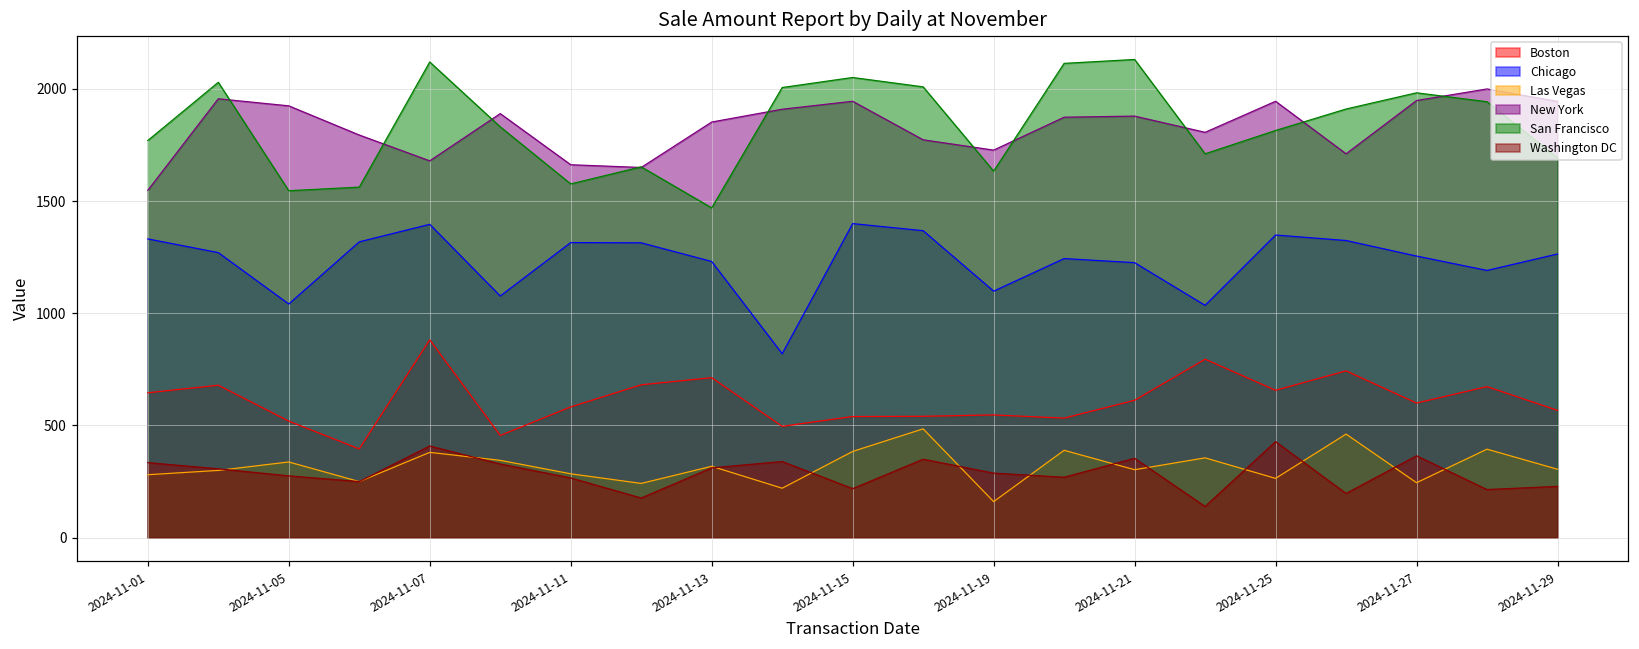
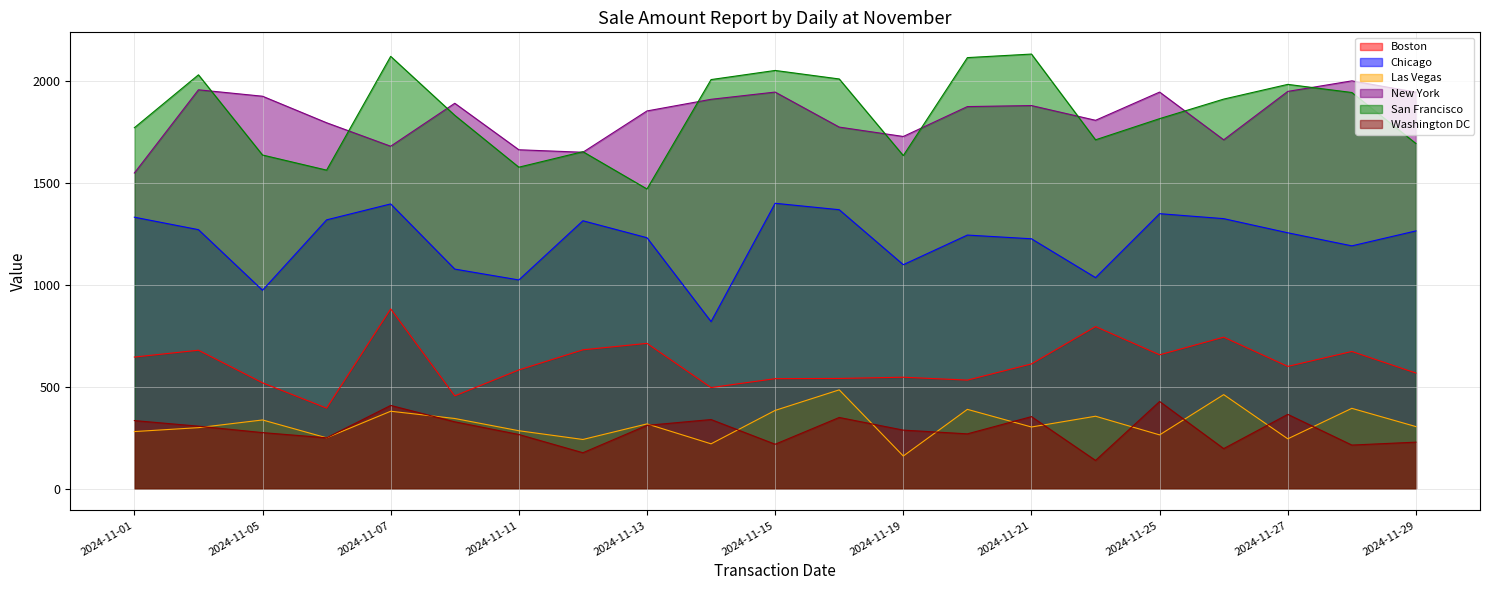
  {
    "Boston": {
      "2024-11-01": 650,
      "2024-11-05": 520,
      "2024-11-07": 880,
      "2024-11-11": 580,
      "2024-11-13": 710,
      "2024-11-15": 540,
      "2024-11-19": 550,
      "2024-11-21": 610,
      "2024-11-25": 660,
      "2024-11-27": 600,
      "2024-11-29": 570
    },
    "Chicago": {
      "2024-11-01": 1330,
-     "2024-11-05": 1040,
+     "2024-11-05": 970,
      "2024-11-07": 1400,
-     "2024-11-11": 1310,
+     "2024-11-11": 1020,
      "2024-11-13": 1230,
      "2024-11-15": 1400,
      "2024-11-19": 1100,
      "2024-11-21": 1230,
      "2024-11-25": 1350,
      "2024-11-27": 1250,
      "2024-11-29": 1260
    },
    "Las Vegas": {
      "2024-11-01": 280,
      "2024-11-05": 340,
      "2024-11-07": 380,
      "2024-11-11": 280,
      "2024-11-15": 380,
      "2024-11-19": 160,
      "2024-11-21": 300,
      "2024-11-25": 260,
      "2024-11-27": 240,
      "2024-11-29": 300
    },
    "New York": {
      "2024-11-01": 1550,
      "2024-11-05": 1920,
      "2024-11-07": 1680,
      "2024-11-11": 1660,
      "2024-11-13": 1850,
      "2024-11-15": 1940,
      "2024-11-19": 1730,
      "2024-11-21": 1880,
      "2024-11-25": 1940,
      "2024-11-27": 1950
    },
    "San Francisco": {
      "2024-11-01": 1770,
-     "2024-11-05": 1550,
+     "2024-11-05": 1640,
      "2024-11-07": 2120,
      "2024-11-11": 1580,
      "2024-11-13": 1470,
      "2024-11-15": 2050,
      "2024-11-19": 1630,
      "2024-11-21": 2130,
      "2024-11-25": 1810,
      "2024-11-27": 1980,
      "2024-11-29": 1690
    },
    "Washington DC": {
      "2024-11-01": 330,
      "2024-11-05": 270,
      "2024-11-07": 410,
      "2024-11-11": 270,
      "2024-11-15": 220,
      "2024-11-19": 290,
      "2024-11-21": 350,
      "2024-11-25": 430,
      "2024-11-27": 360,
      "2024-11-29": 230
    }
  }
